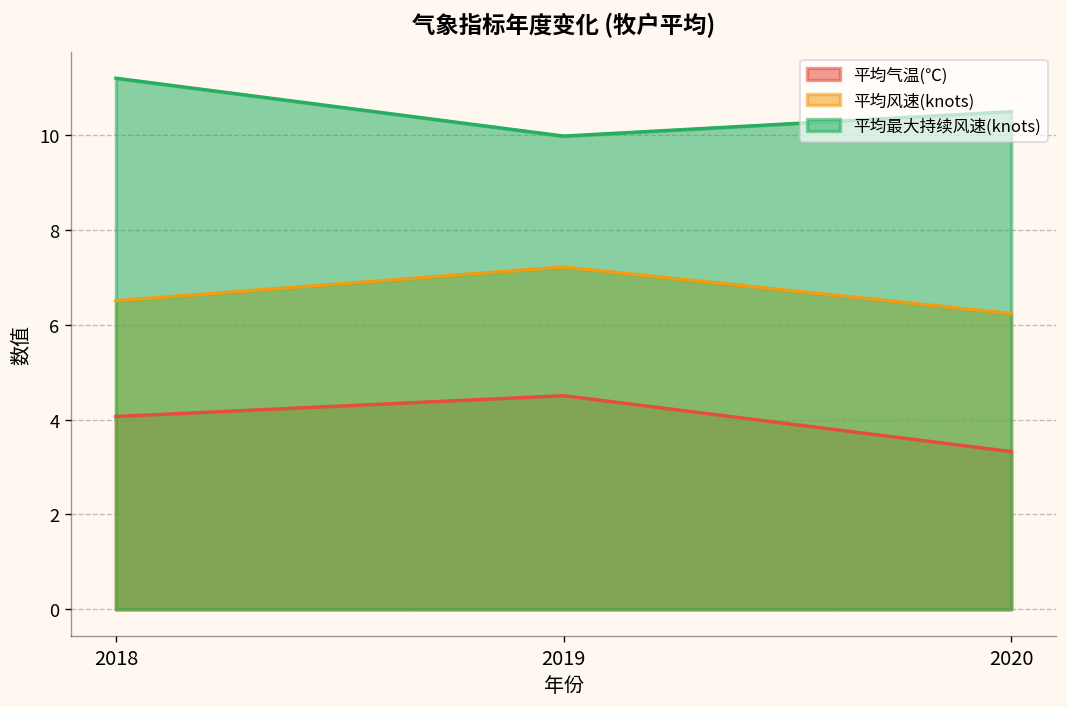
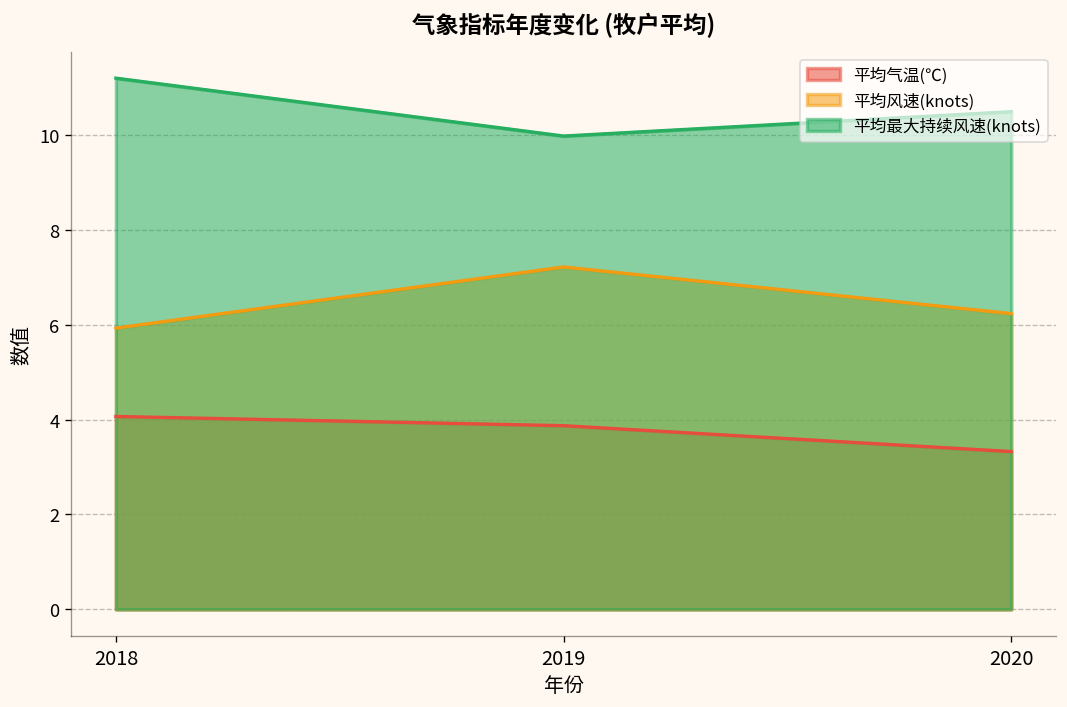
  {
    "平均气温(℃)": {
      "2018": 4.1,
-     "2019": 4.5,
+     "2019": 3.9,
      "2020": 3.3
    },
    "平均风速(knots)": {
-     "2018": 6.5,
+     "2018": 5.9,
      "2019": 7.2,
      "2020": 6.2
    },
    "平均最大持续风速(knots)": {
      "2018": 11.2,
      "2019": 10.0
    }
  }
